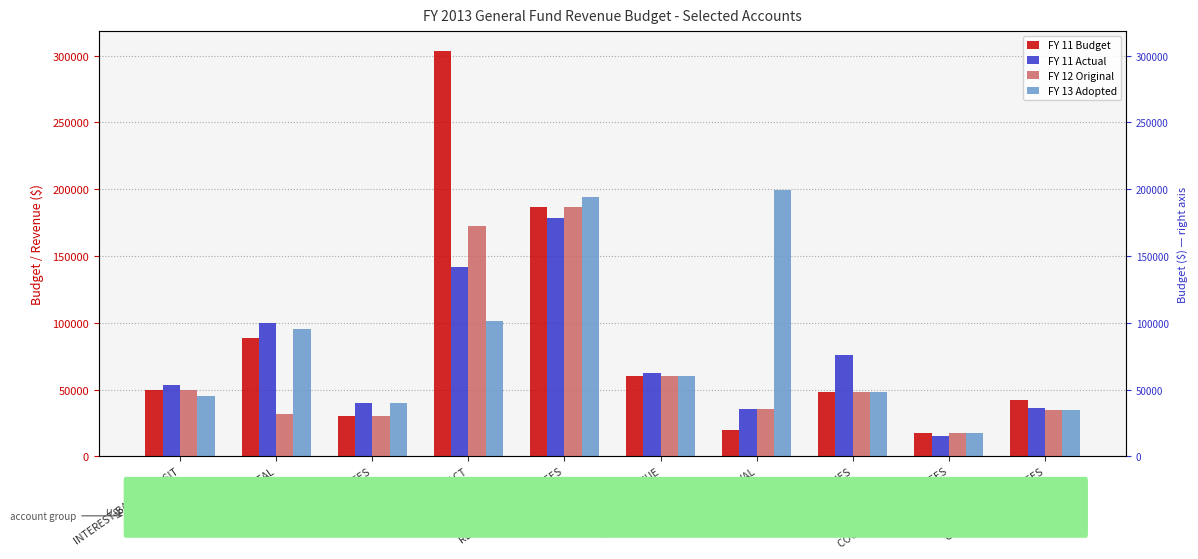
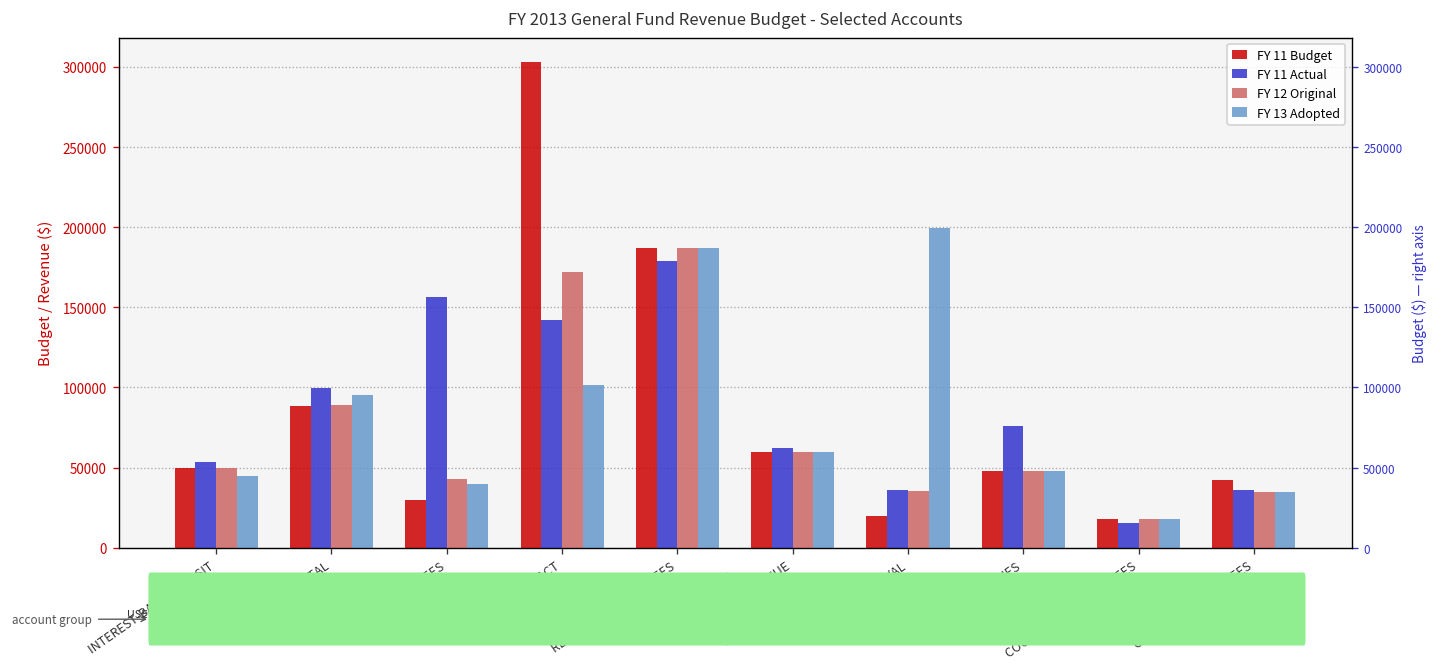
  {
    "FY 11 Budget": {
      "INTEREST-BANK DEPOSIT": 50000,
      "HEALTH DEPT RENTAL": 88000,
      "CLERKS FEES": 30000,
      "LANDFILL CONTRACT": 303000,
      "RECREATION CLASS FEES": 187000,
      "BEAVERDAM REVENUE": 60000,
      "DAFFODIL FESTIVAL": 20000,
      "LIBRARY FINES": 48000,
      "COURTHOUSE MAINT FEES": 18000,
      "CIRCUIT CT JUDGE FEES": 42000
    },
    "FY 11 Actual": {
      "INTEREST-BANK DEPOSIT": 53000,
      "HEALTH DEPT RENTAL": 100000,
-     "CLERKS FEES": 40000,
+     "CLERKS FEES": 156000,
      "LANDFILL CONTRACT": 142000,
      "RECREATION CLASS FEES": 179000,
      "BEAVERDAM REVENUE": 63000,
      "DAFFODIL FESTIVAL": 36000,
      "LIBRARY FINES": 76000,
      "COURTHOUSE MAINT FEES": 15000,
      "CIRCUIT CT JUDGE FEES": 36000
    },
    "FY 12 Original": {
      "INTEREST-BANK DEPOSIT": 50000,
-     "HEALTH DEPT RENTAL": 32000,
-     "CLERKS FEES": 30000,
+     "HEALTH DEPT RENTAL": 89000,
+     "CLERKS FEES": 43000,
      "LANDFILL CONTRACT": 172000,
      "RECREATION CLASS FEES": 187000,
      "BEAVERDAM REVENUE": 60000,
      "DAFFODIL FESTIVAL": 35000,
      "LIBRARY FINES": 48000,
      "COURTHOUSE MAINT FEES": 18000,
      "CIRCUIT CT JUDGE FEES": 35000
    },
    "FY 13 Adopted": {
      "INTEREST-BANK DEPOSIT": 45000,
      "HEALTH DEPT RENTAL": 95000,
      "CLERKS FEES": 40000,
      "LANDFILL CONTRACT": 101000,
-     "RECREATION CLASS FEES": 195000,
+     "RECREATION CLASS FEES": 187000,
      "BEAVERDAM REVENUE": 60000,
      "DAFFODIL FESTIVAL": 199000,
      "LIBRARY FINES": 48000,
      "COURTHOUSE MAINT FEES": 18000,
      "CIRCUIT CT JUDGE FEES": 35000
    }
  }
